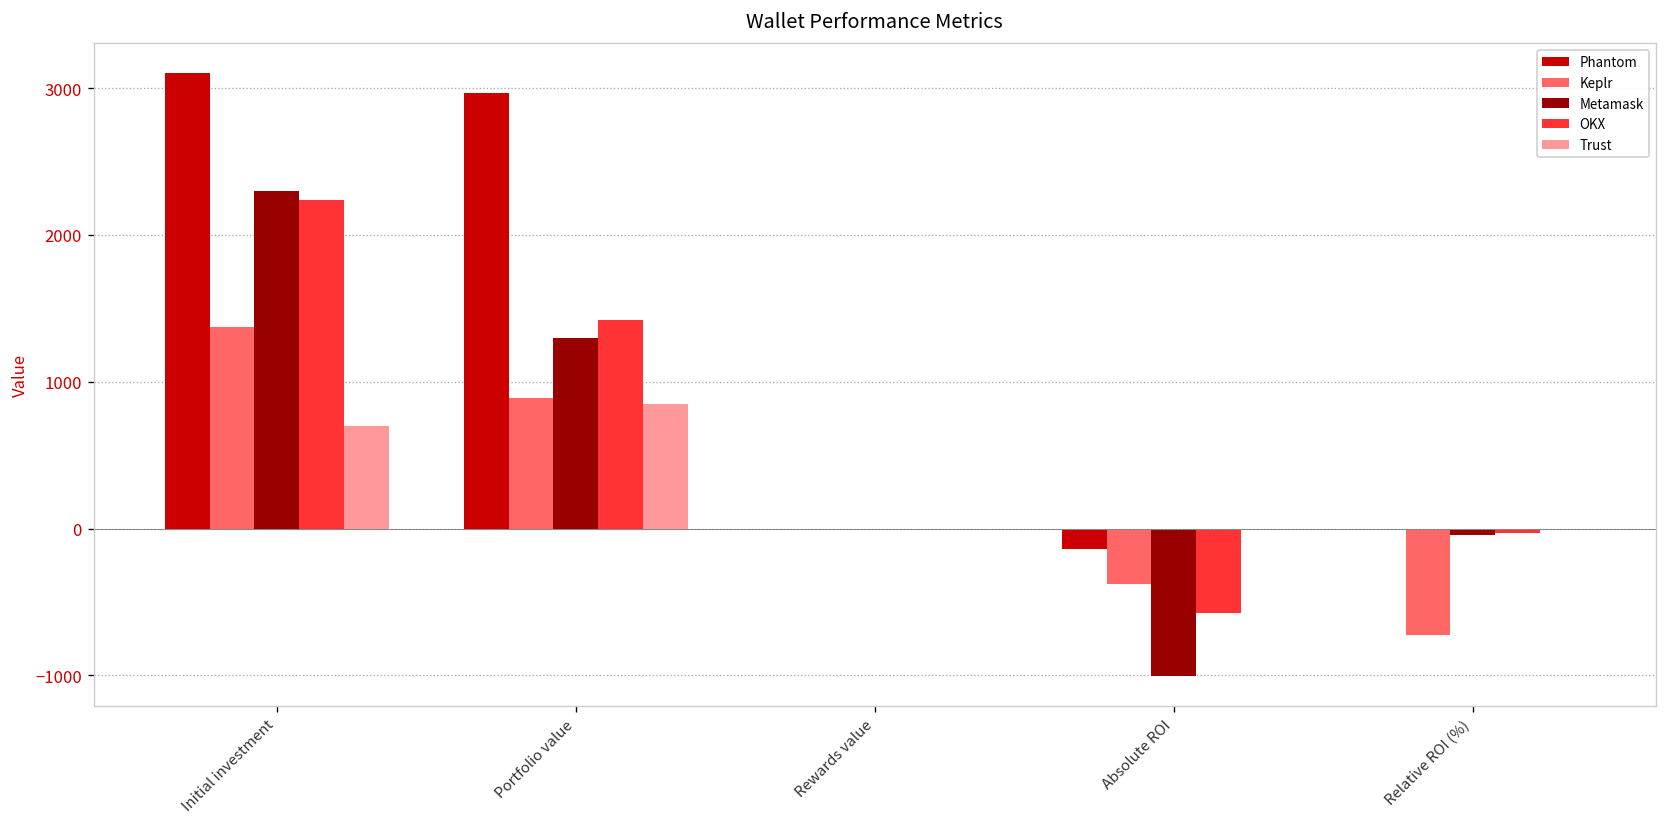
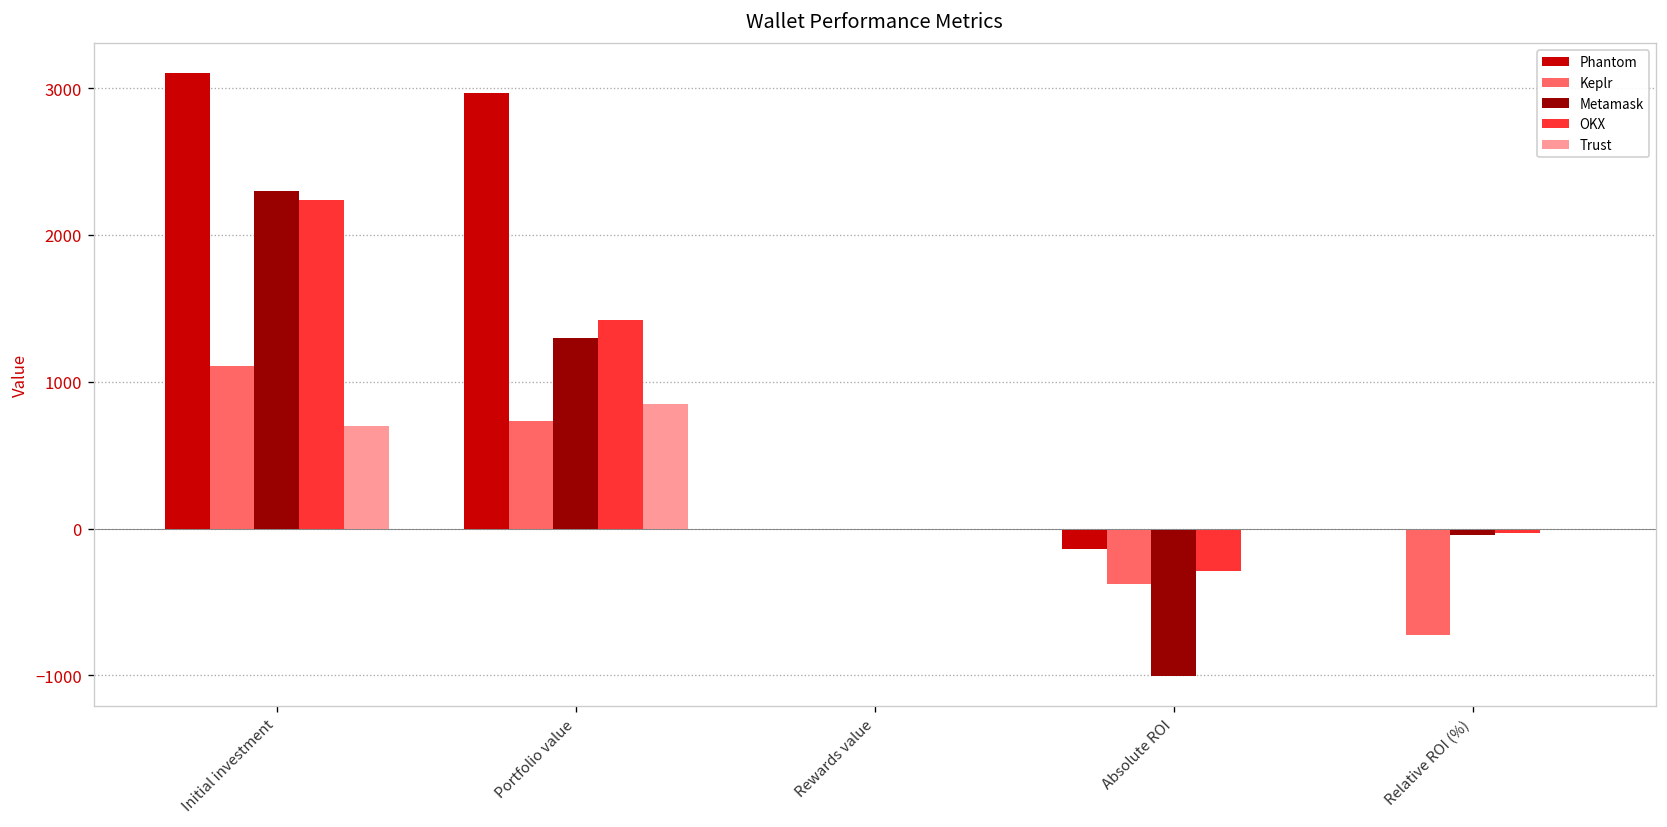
  {
    "Keplr": {
-     "Initial investment": 1370,
-     "Portfolio value": 890,
+     "Initial investment": 1110,
+     "Portfolio value": 730,
      "Rewards value": 0,
      "Absolute ROI": -380,
      "Relative ROI (%)": -720
    },
    "OKX": {
      "Initial investment": 2230,
      "Portfolio value": 1420,
      "Rewards value": 0,
-     "Absolute ROI": -580,
+     "Absolute ROI": -290,
      "Relative ROI (%)": -30
    },
    "Trust": {
      "Initial investment": 700,
      "Portfolio value": 850,
      "Rewards value": 0
    }
  }
